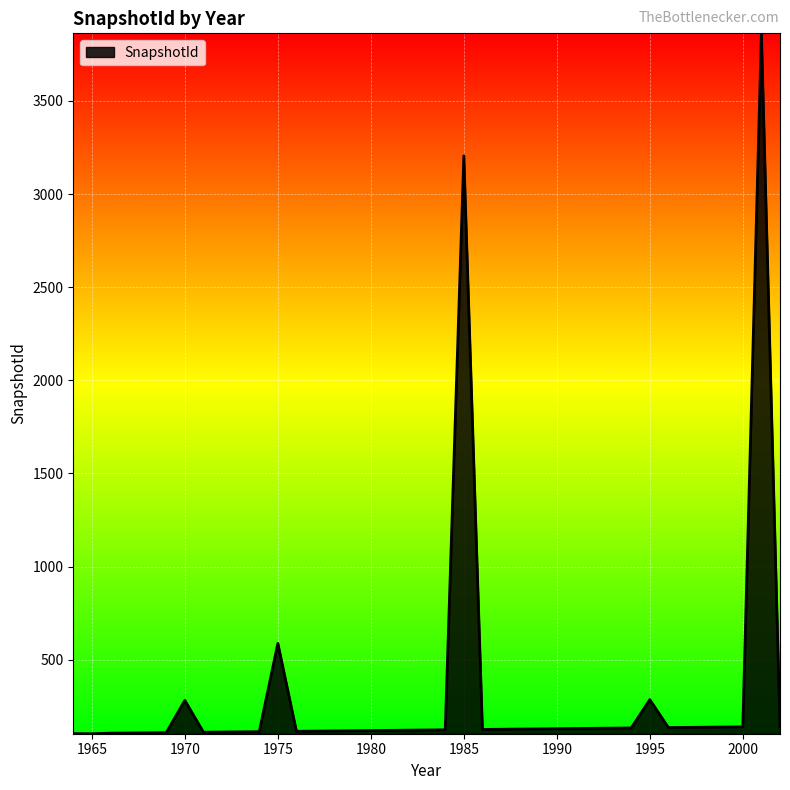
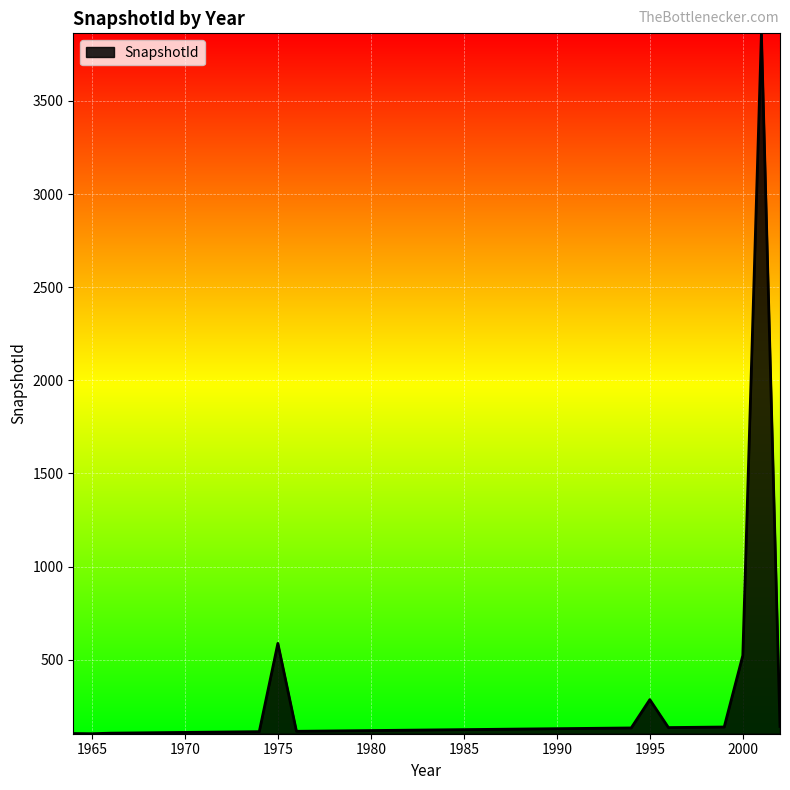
  {
    "1965": 100,
-   "1970": 280,
+   "1970": 110,
    "1975": 590,
    "1980": 120,
-   "1985": 3210,
+   "1985": 130,
    "1990": 130,
    "1995": 290,
-   "2000": 140
+   "2000": 520
  }
